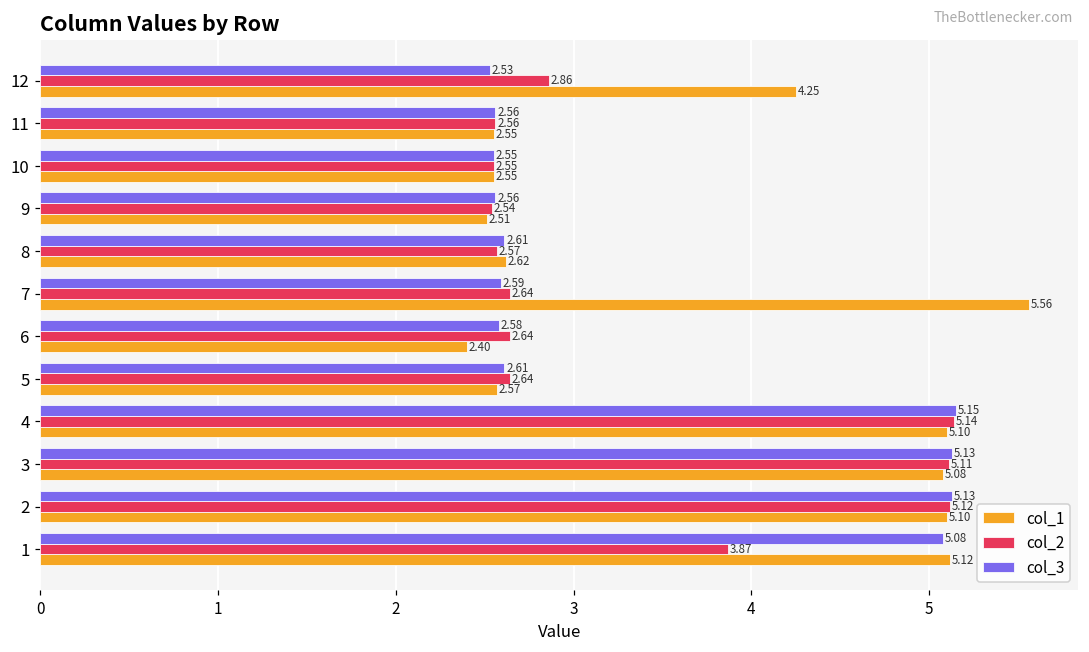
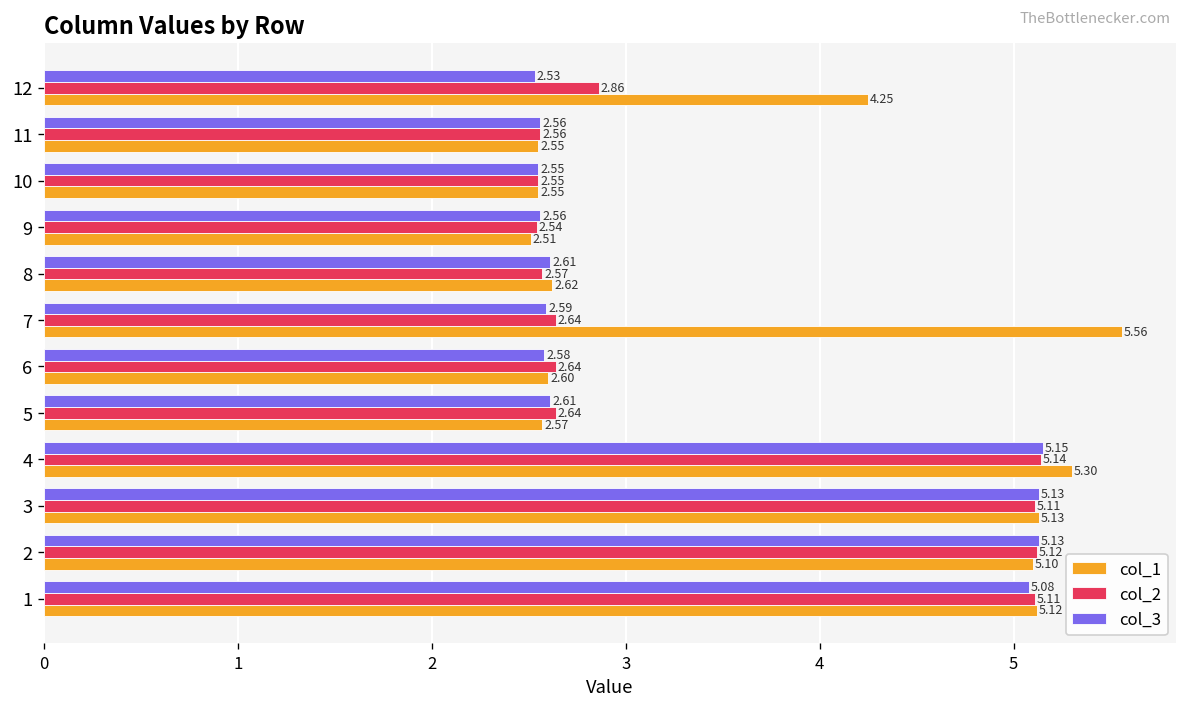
  {
    "col_1": {
      "12": 4.25,
      "11": 2.55,
      "10": 2.55,
      "9": 2.51,
      "8": 2.62,
      "7": 5.56,
-     "6": 2.40,
+     "6": 2.60,
      "5": 2.57,
-     "4": 5.10,
-     "3": 5.08,
+     "4": 5.30,
+     "3": 5.13,
      "2": 5.10,
      "1": 5.12
    },
    "col_2": {
      "12": 2.86,
      "11": 2.56,
      "10": 2.55,
      "9": 2.54,
      "8": 2.57,
      "7": 2.64,
      "6": 2.64,
      "5": 2.64,
      "4": 5.14,
      "3": 5.11,
      "2": 5.12,
-     "1": 3.87
+     "1": 5.11
    },
    "col_3": {
      "12": 2.53,
      "11": 2.56,
      "10": 2.55,
      "9": 2.56,
      "8": 2.61,
      "7": 2.59,
      "6": 2.58,
      "5": 2.61,
      "4": 5.15,
      "3": 5.13,
      "2": 5.13,
      "1": 5.08
    }
  }
